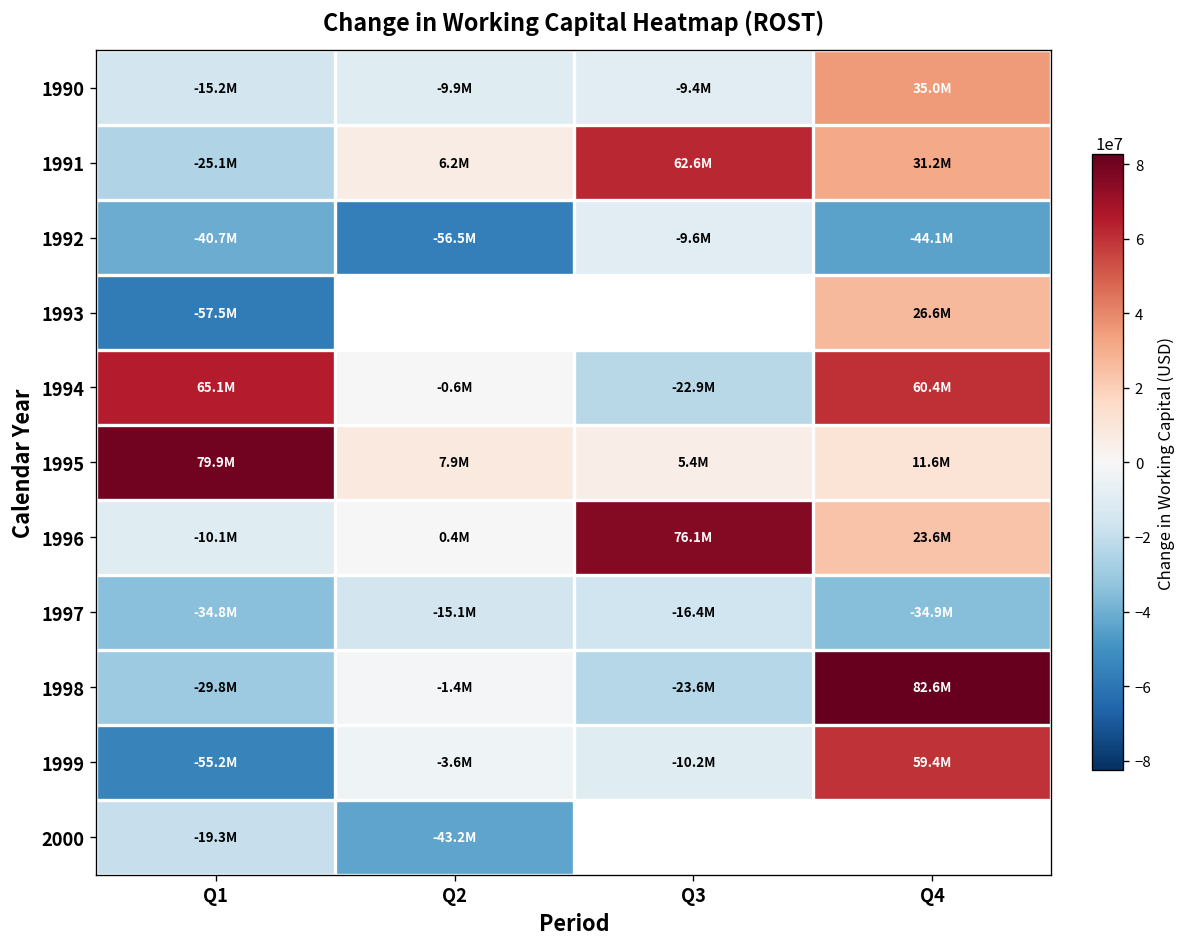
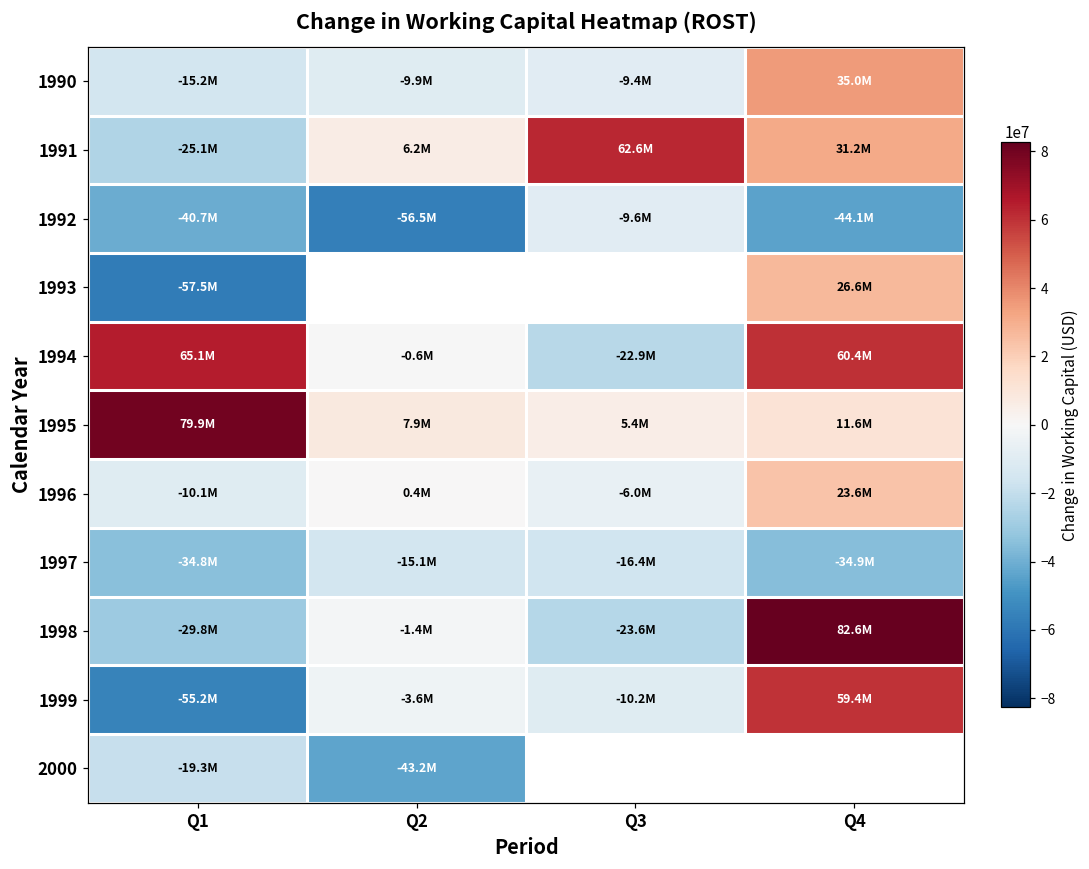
  {
    "1990": {
      "Q1": "-15.2M",
      "Q2": "-9.9M",
      "Q3": "-9.4M",
      "Q4": "35.0M"
    },
    "1991": {
      "Q1": "-25.1M",
      "Q2": "6.2M",
      "Q3": "62.6M",
      "Q4": "31.2M"
    },
    "1992": {
      "Q1": "-40.7M",
      "Q2": "-56.5M",
      "Q3": "-9.6M",
      "Q4": "-44.1M"
    },
    "1993": {
      "Q1": "-57.5M",
      "Q4": "26.6M"
    },
    "1994": {
      "Q1": "65.1M",
      "Q2": "-0.6M",
      "Q3": "-22.9M",
      "Q4": "60.4M"
    },
    "1995": {
      "Q1": "79.9M",
      "Q2": "7.9M",
      "Q3": "5.4M",
      "Q4": "11.6M"
    },
    "1996": {
      "Q1": "-10.1M",
      "Q2": "0.4M",
-     "Q3": "76.1M",
+     "Q3": "-6.0M",
      "Q4": "23.6M"
    },
    "1997": {
      "Q1": "-34.8M",
      "Q2": "-15.1M",
      "Q3": "-16.4M",
      "Q4": "-34.9M"
    },
    "1998": {
      "Q1": "-29.8M",
      "Q2": "-1.4M",
      "Q3": "-23.6M",
      "Q4": "82.6M"
    },
    "1999": {
      "Q1": "-55.2M",
      "Q2": "-3.6M",
      "Q3": "-10.2M",
      "Q4": "59.4M"
    },
    "2000": {
      "Q1": "-19.3M",
      "Q2": "-43.2M"
    }
  }
